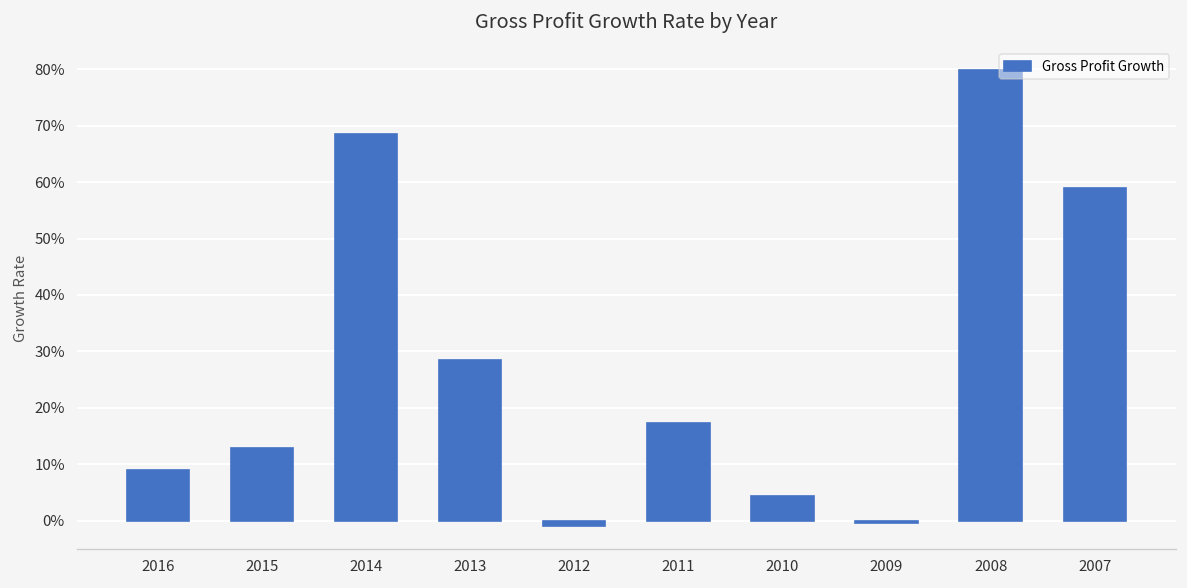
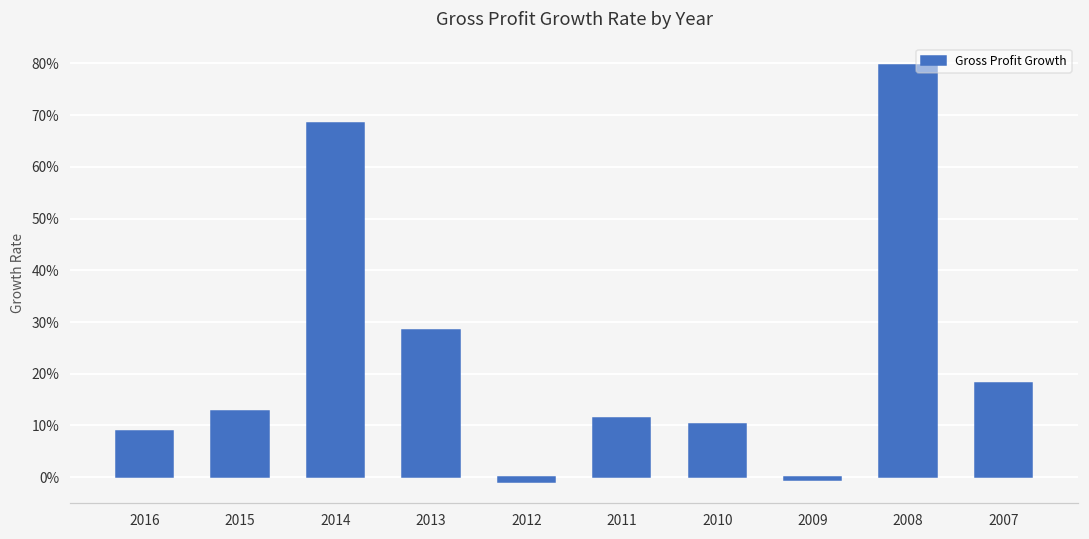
  {
    "2016": "9%",
    "2015": "13%",
    "2014": "69%",
    "2013": "28%",
    "2012": "-1%",
-   "2011": "17%",
-   "2010": "4%",
+   "2011": "11%",
+   "2010": "10%",
    "2008": "80%",
-   "2007": "59%"
+   "2007": "18%"
  }
